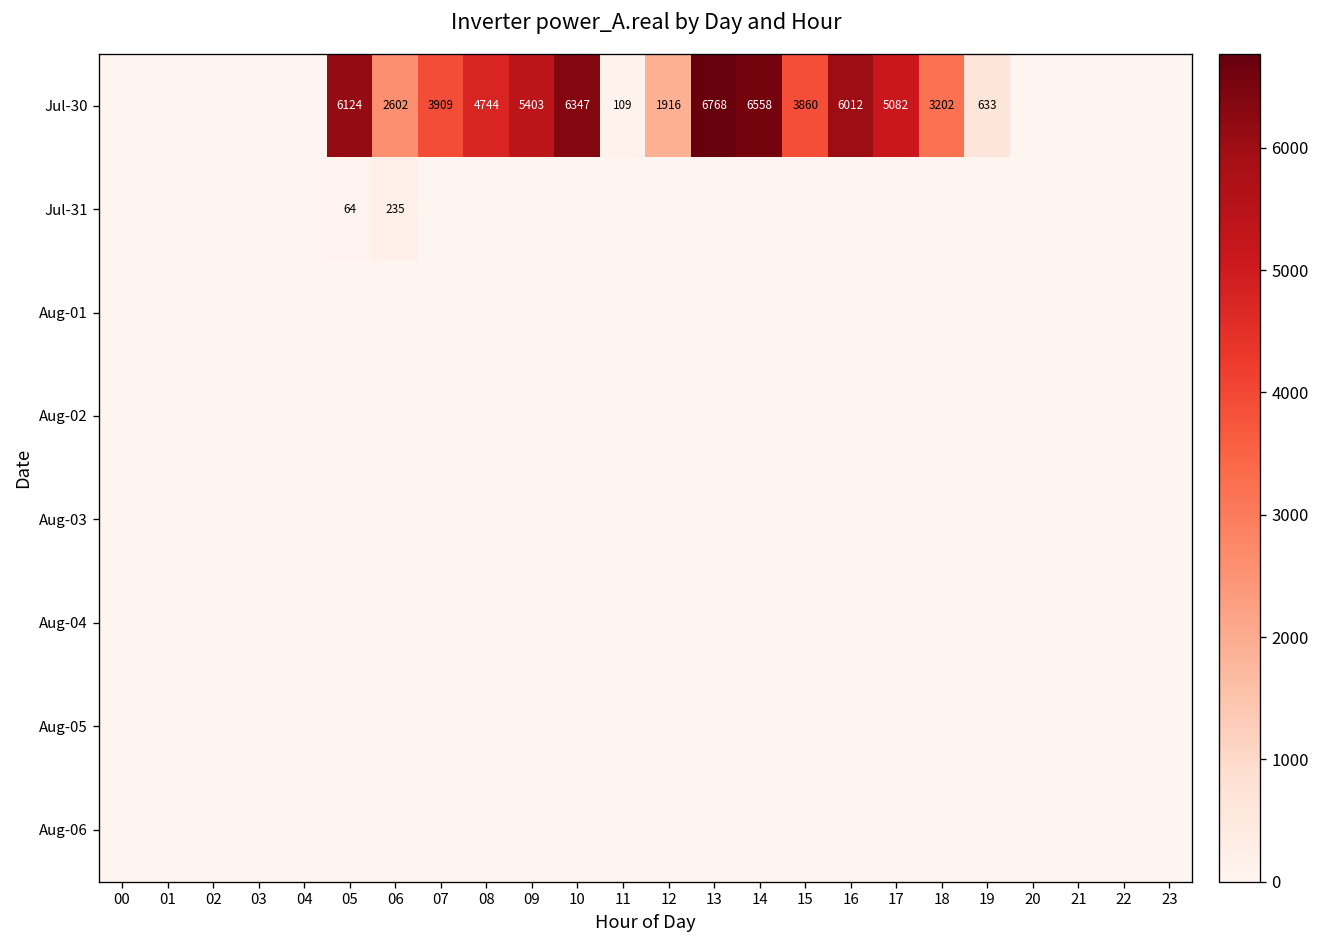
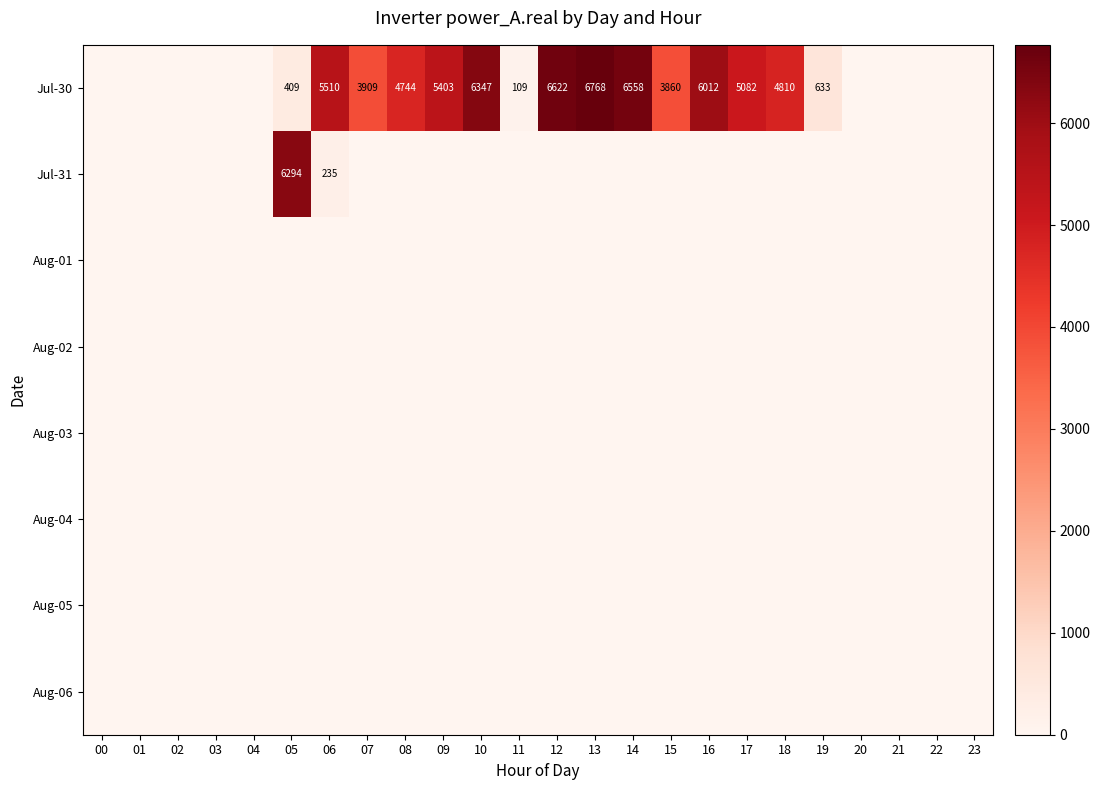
  {
    "Jul-30": {
-     "05": 6124,
-     "06": 2602,
+     "05": 409,
+     "06": 5510,
      "07": 3909,
      "08": 4744,
      "09": 5403,
      "10": 6347,
      "11": 109,
-     "12": 1916,
+     "12": 6622,
      "13": 6768,
      "14": 6558,
      "15": 3860,
      "16": 6012,
      "17": 5082,
-     "18": 3202,
+     "18": 4810,
      "19": 633
    },
    "Jul-31": {
-     "05": 64,
+     "05": 6294,
      "06": 235
    }
  }
